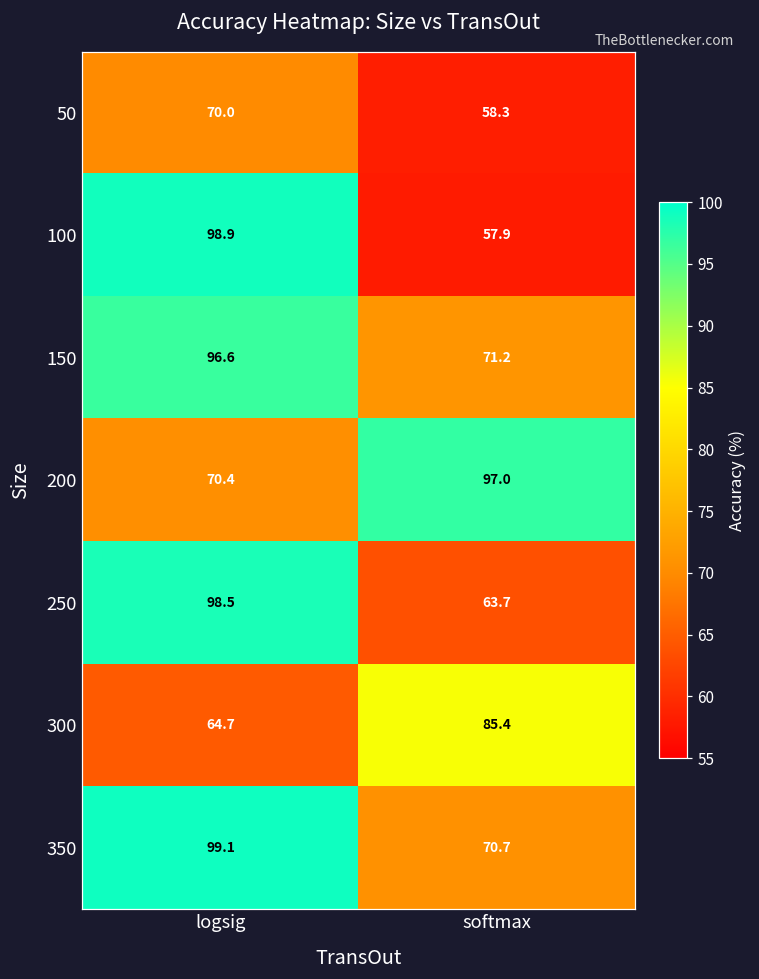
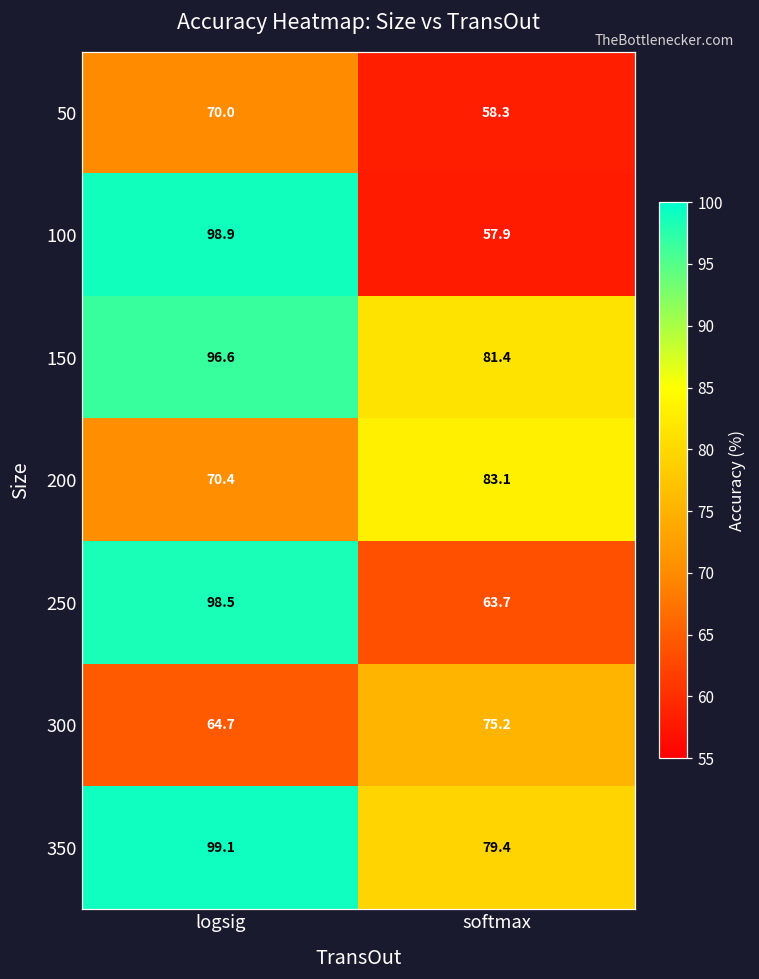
  {
    "50": {
      "logsig": 70.0,
      "softmax": 58.3
    },
    "100": {
      "logsig": 98.9,
      "softmax": 57.9
    },
    "150": {
      "logsig": 96.6,
-     "softmax": 71.2
+     "softmax": 81.4
    },
    "200": {
      "logsig": 70.4,
-     "softmax": 97.0
+     "softmax": 83.1
    },
    "250": {
      "logsig": 98.5,
      "softmax": 63.7
    },
    "300": {
      "logsig": 64.7,
-     "softmax": 85.4
+     "softmax": 75.2
    },
    "350": {
      "logsig": 99.1,
-     "softmax": 70.7
+     "softmax": 79.4
    }
  }
